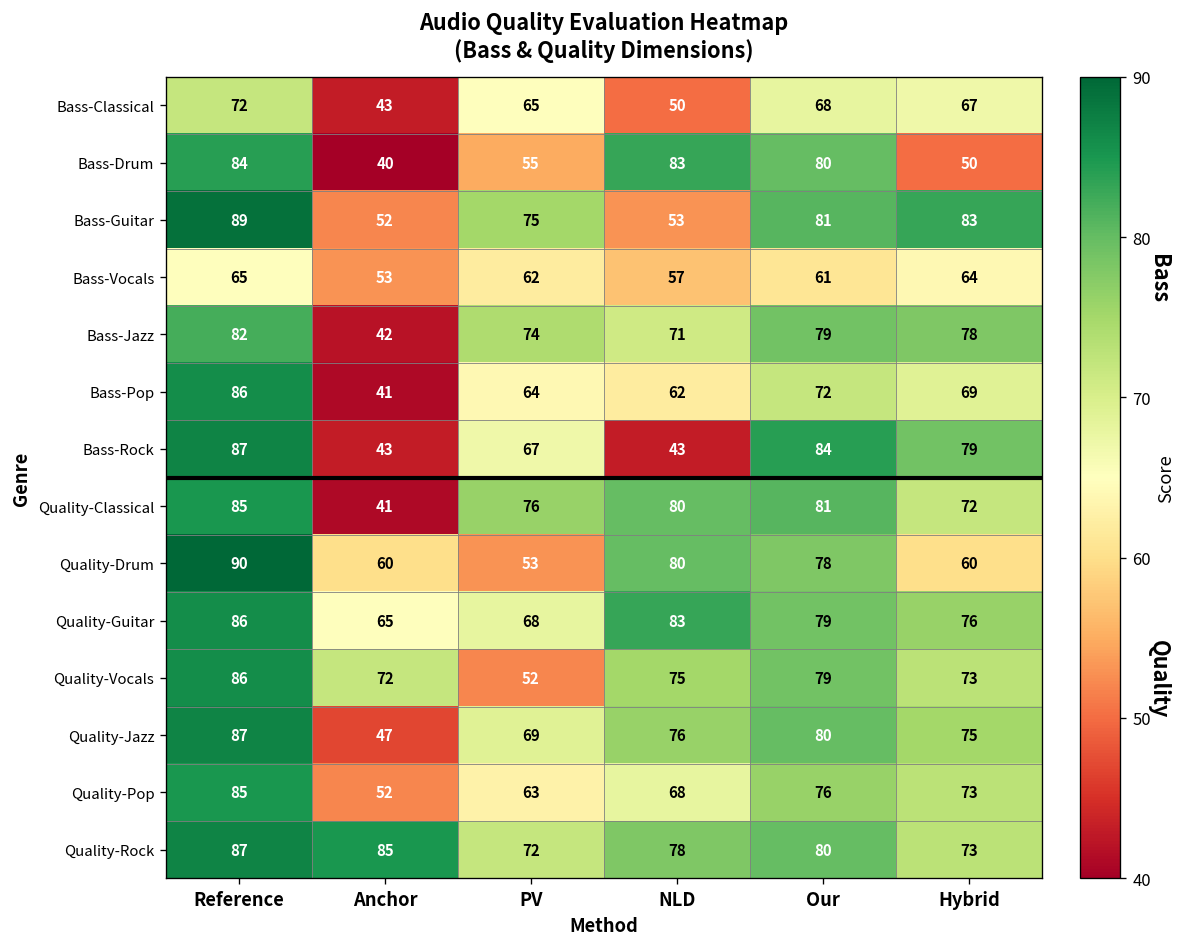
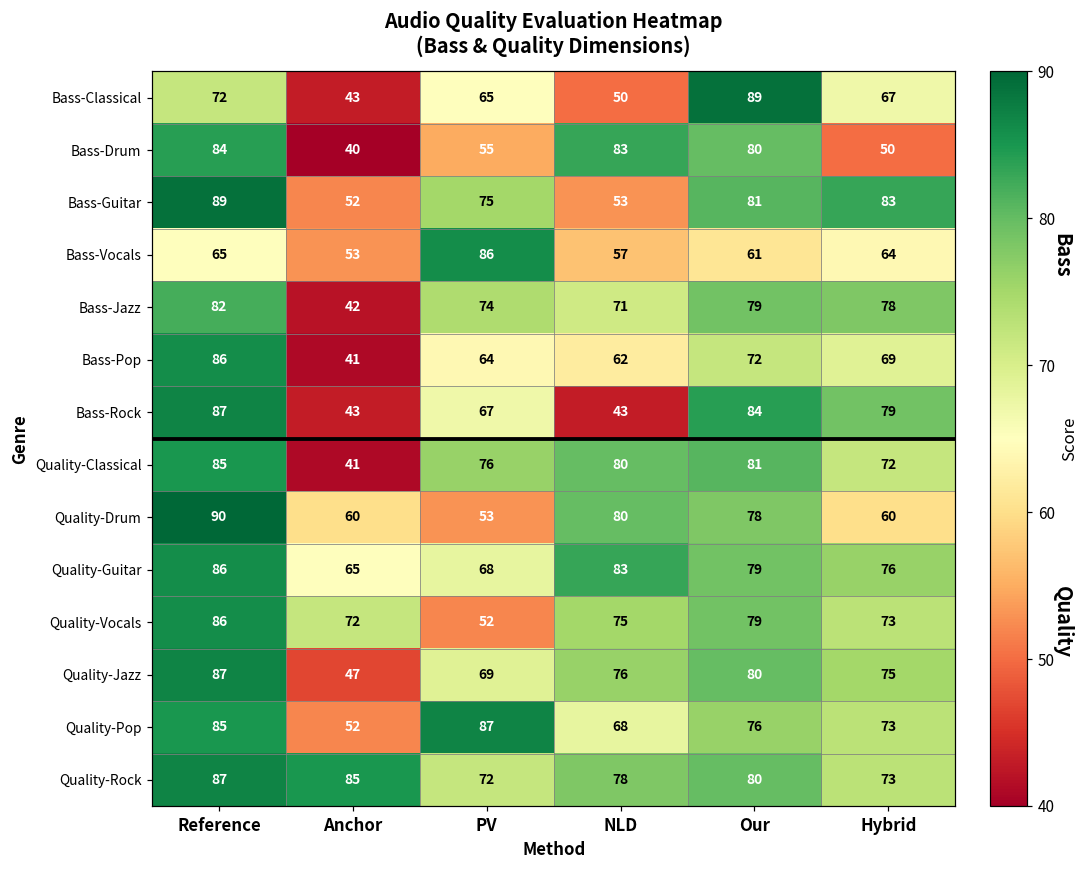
  {
    "Bass-Classical": {
      "Reference": 72,
      "Anchor": 43,
      "PV": 65,
      "NLD": 50,
-     "Our": 68,
+     "Our": 89,
      "Hybrid": 67
    },
    "Bass-Drum": {
      "Reference": 84,
      "Anchor": 40,
      "PV": 55,
      "NLD": 83,
      "Our": 80,
      "Hybrid": 50
    },
    "Bass-Guitar": {
      "Reference": 89,
      "Anchor": 52,
      "PV": 75,
      "NLD": 53,
      "Our": 81,
      "Hybrid": 83
    },
    "Bass-Vocals": {
      "Reference": 65,
      "Anchor": 53,
-     "PV": 62,
+     "PV": 86,
      "NLD": 57,
      "Our": 61,
      "Hybrid": 64
    },
    "Bass-Jazz": {
      "Reference": 82,
      "Anchor": 42,
      "PV": 74,
      "NLD": 71,
      "Our": 79,
      "Hybrid": 78
    },
    "Bass-Pop": {
      "Reference": 86,
      "Anchor": 41,
      "PV": 64,
      "NLD": 62,
      "Our": 72,
      "Hybrid": 69
    },
    "Bass-Rock": {
      "Reference": 87,
      "Anchor": 43,
      "PV": 67,
      "NLD": 43,
      "Our": 84,
      "Hybrid": 79
    },
    "Quality-Classical": {
      "Reference": 85,
      "Anchor": 41,
      "PV": 76,
      "NLD": 80,
      "Our": 81,
      "Hybrid": 72
    },
    "Quality-Drum": {
      "Reference": 90,
      "Anchor": 60,
      "PV": 53,
      "NLD": 80,
      "Our": 78,
      "Hybrid": 60
    },
    "Quality-Guitar": {
      "Reference": 86,
      "Anchor": 65,
      "PV": 68,
      "NLD": 83,
      "Our": 79,
      "Hybrid": 76
    },
    "Quality-Vocals": {
      "Reference": 86,
      "Anchor": 72,
      "PV": 52,
      "NLD": 75,
      "Our": 79,
      "Hybrid": 73
    },
    "Quality-Jazz": {
      "Reference": 87,
      "Anchor": 47,
      "PV": 69,
      "NLD": 76,
      "Our": 80,
      "Hybrid": 75
    },
    "Quality-Pop": {
      "Reference": 85,
      "Anchor": 52,
-     "PV": 63,
+     "PV": 87,
      "NLD": 68,
      "Our": 76,
      "Hybrid": 73
    },
    "Quality-Rock": {
      "Reference": 87,
      "Anchor": 85,
      "PV": 72,
      "NLD": 78,
      "Our": 80,
      "Hybrid": 73
    }
  }
